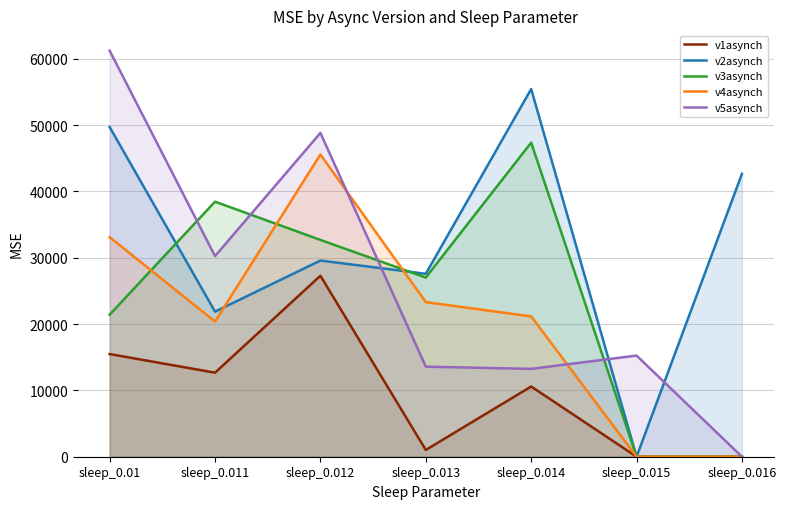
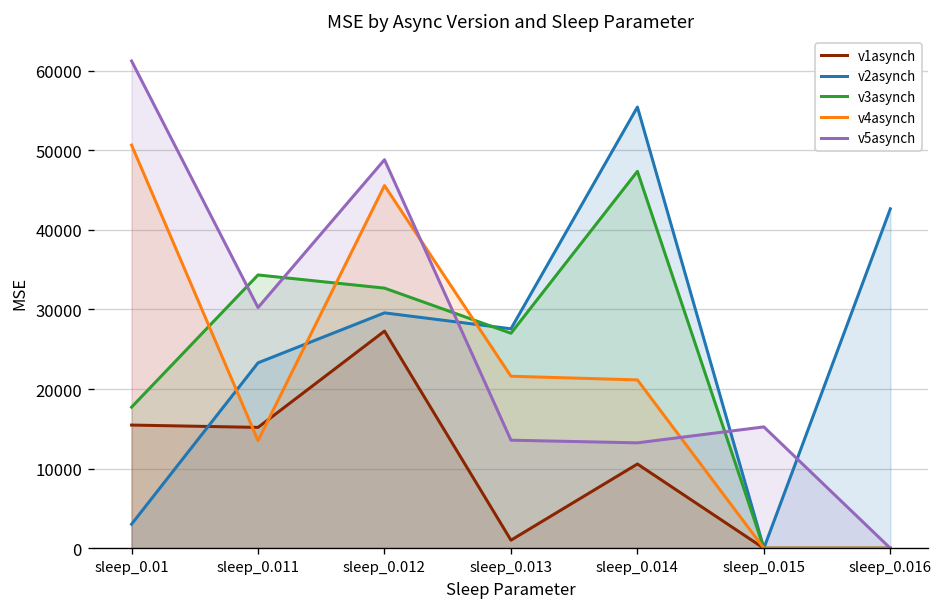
  {
    "v1asynch": {
      "sleep_0.01": 15000,
-     "sleep_0.011": 13000,
+     "sleep_0.011": 15000,
      "sleep_0.012": 27000,
      "sleep_0.013": 1000,
      "sleep_0.014": 11000
    },
    "v2asynch": {
-     "sleep_0.01": 50000,
-     "sleep_0.011": 22000,
+     "sleep_0.01": 3000,
+     "sleep_0.011": 23000,
      "sleep_0.012": 30000,
      "sleep_0.013": 28000,
      "sleep_0.014": 55000,
      "sleep_0.016": 43000
    },
    "v3asynch": {
-     "sleep_0.01": 21000,
-     "sleep_0.011": 38000,
+     "sleep_0.01": 18000,
+     "sleep_0.011": 34000,
      "sleep_0.012": 33000,
      "sleep_0.013": 27000,
      "sleep_0.014": 47000
    },
    "v4asynch": {
-     "sleep_0.01": 33000,
-     "sleep_0.011": 20000,
+     "sleep_0.01": 51000,
+     "sleep_0.011": 14000,
      "sleep_0.012": 46000,
-     "sleep_0.013": 23000,
+     "sleep_0.013": 22000,
      "sleep_0.014": 21000
    },
    "v5asynch": {
      "sleep_0.01": 61000,
      "sleep_0.011": 30000,
      "sleep_0.012": 49000,
      "sleep_0.013": 14000,
      "sleep_0.014": 13000,
      "sleep_0.015": 15000
    }
  }
